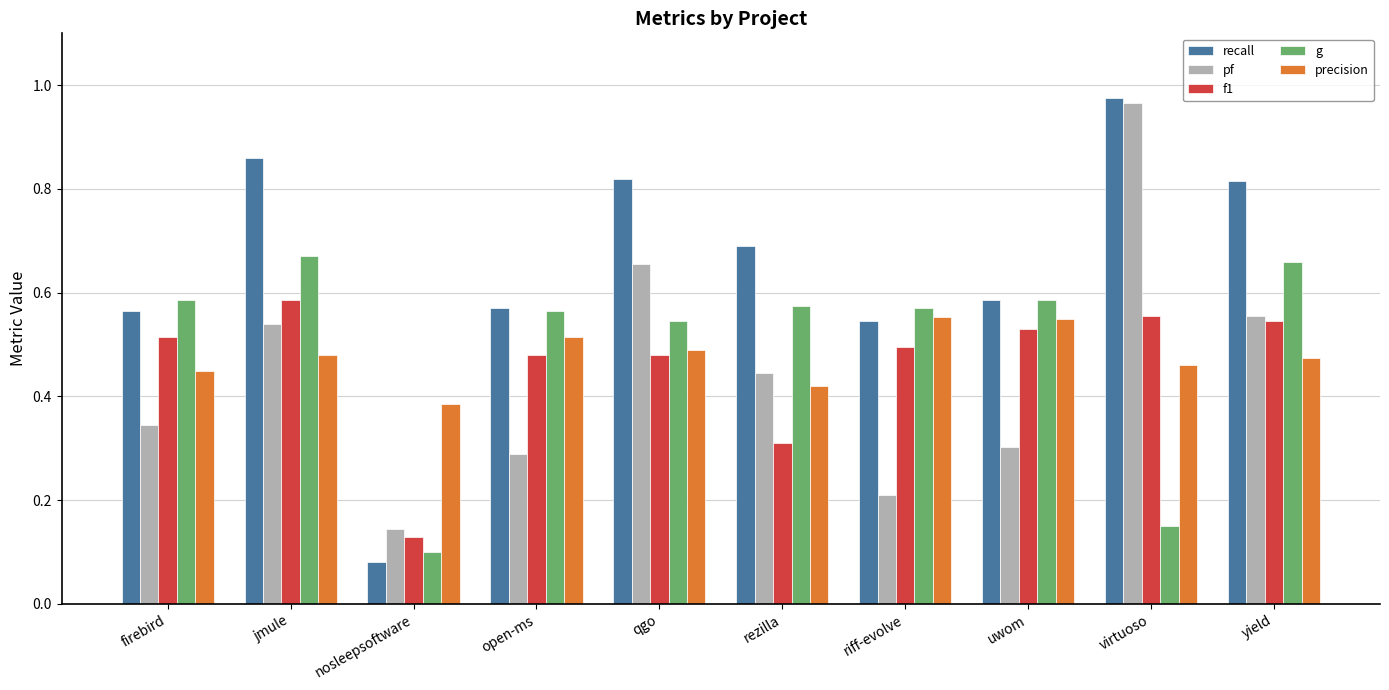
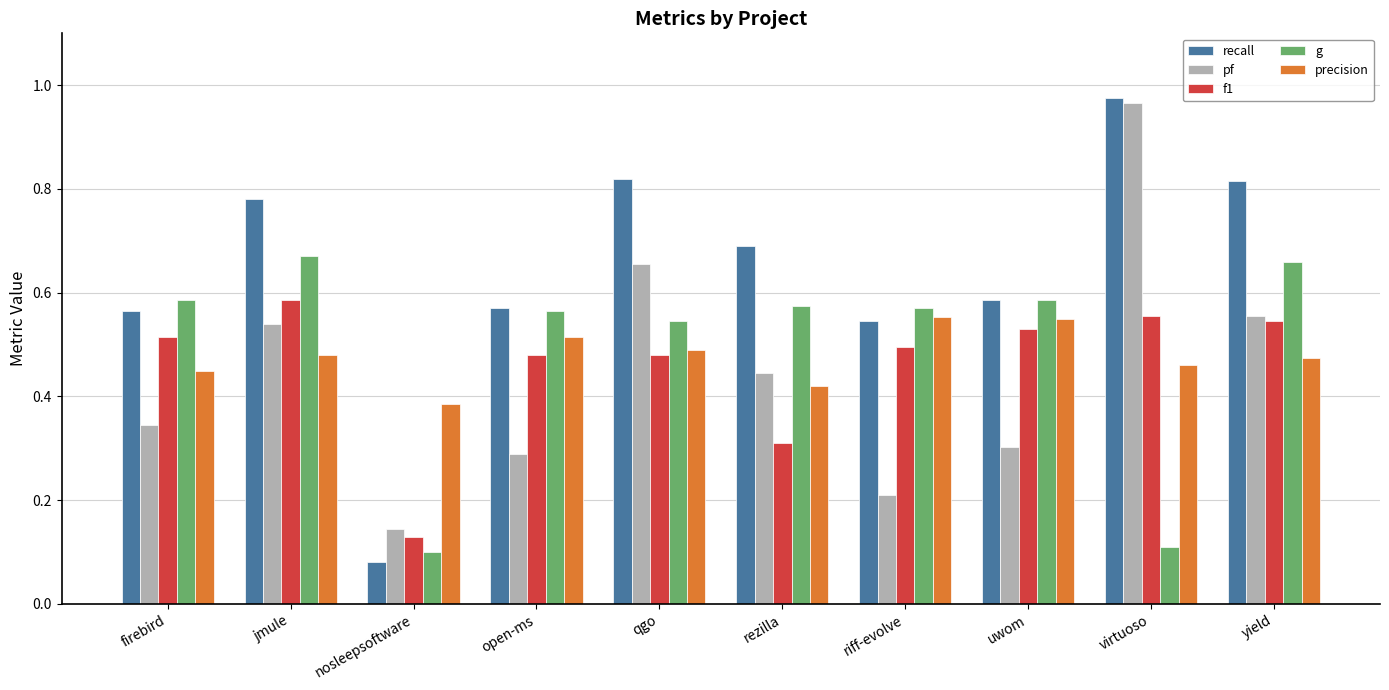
  {
    "recall": {
      "firebird": 0.57,
-     "jmule": 0.86,
+     "jmule": 0.78,
      "nosleepsoftware": 0.08,
      "open-ms": 0.57,
      "qgo": 0.82,
      "rezilla": 0.69,
      "riff-evolve": 0.55,
      "uwom": 0.59,
      "virtuoso": 0.98,
      "yield": 0.82
    },
    "pf": {
      "firebird": 0.35,
      "jmule": 0.54,
      "nosleepsoftware": 0.15,
      "open-ms": 0.29,
      "qgo": 0.66,
      "rezilla": 0.45,
      "riff-evolve": 0.21,
      "uwom": 0.30,
      "virtuoso": 0.97,
      "yield": 0.56
    },
    "f1": {
      "firebird": 0.52,
      "jmule": 0.59,
      "nosleepsoftware": 0.13,
      "open-ms": 0.48,
      "qgo": 0.48,
      "rezilla": 0.31,
      "riff-evolve": 0.50,
      "uwom": 0.53,
      "virtuoso": 0.56,
      "yield": 0.55
    },
    "g": {
      "firebird": 0.59,
      "jmule": 0.67,
      "nosleepsoftware": 0.10,
      "open-ms": 0.57,
      "qgo": 0.55,
      "rezilla": 0.58,
      "riff-evolve": 0.57,
      "uwom": 0.59,
-     "virtuoso": 0.15,
+     "virtuoso": 0.11,
      "yield": 0.66
    },
    "precision": {
      "firebird": 0.45,
      "jmule": 0.48,
      "nosleepsoftware": 0.39,
      "open-ms": 0.52,
      "qgo": 0.49,
      "rezilla": 0.42,
      "riff-evolve": 0.55,
      "uwom": 0.55,
      "virtuoso": 0.46,
      "yield": 0.48
    }
  }
